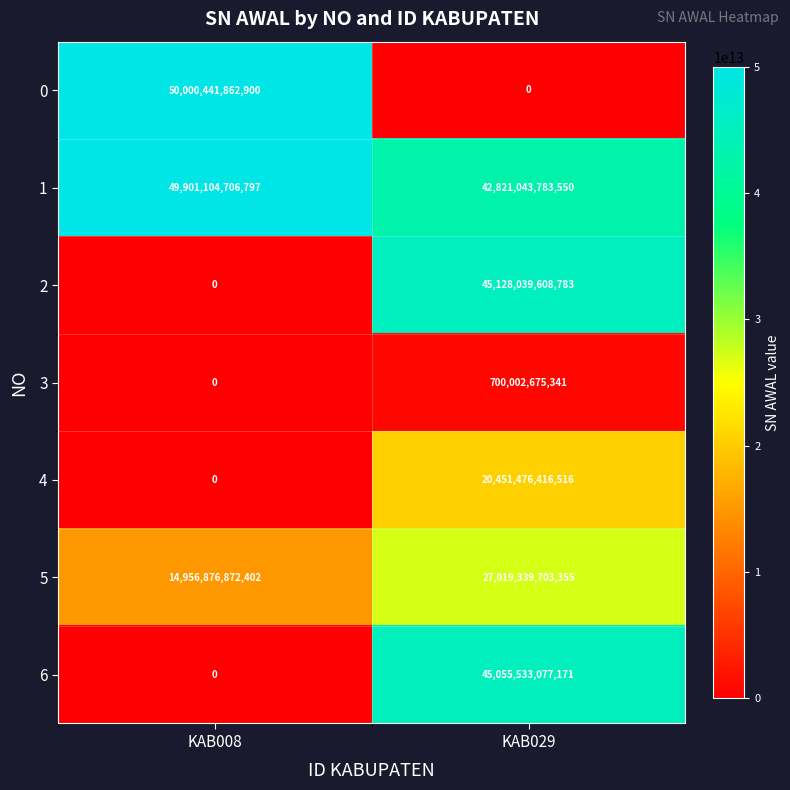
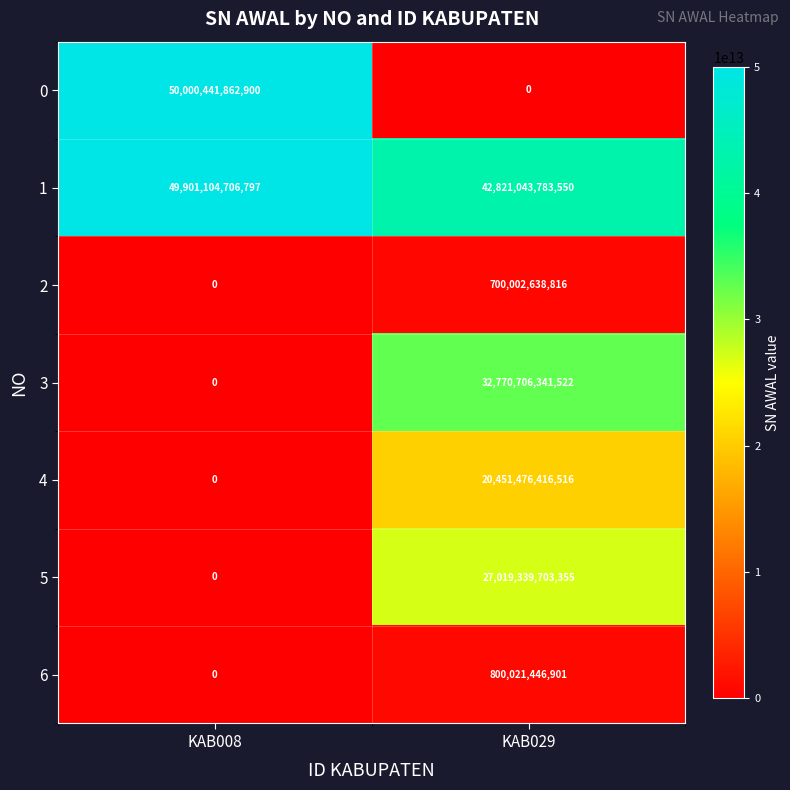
  {
    "0": {
      "KAB008": "50,000,441,862,900",
      "KAB029": "0"
    },
    "1": {
      "KAB008": "49,901,104,706,797",
      "KAB029": "42,821,043,783,550"
    },
    "2": {
      "KAB008": "0",
-     "KAB029": "45,128,039,608,783"
+     "KAB029": "700,002,638,816"
    },
    "3": {
      "KAB008": "0",
-     "KAB029": "700,002,675,341"
+     "KAB029": "32,770,706,341,522"
    },
    "4": {
      "KAB008": "0",
      "KAB029": "20,451,476,416,516"
    },
    "5": {
-     "KAB008": "14,956,876,872,402",
+     "KAB008": "0",
      "KAB029": "27,019,339,703,355"
    },
    "6": {
      "KAB008": "0",
-     "KAB029": "45,055,533,077,171"
+     "KAB029": "800,021,446,901"
    }
  }
